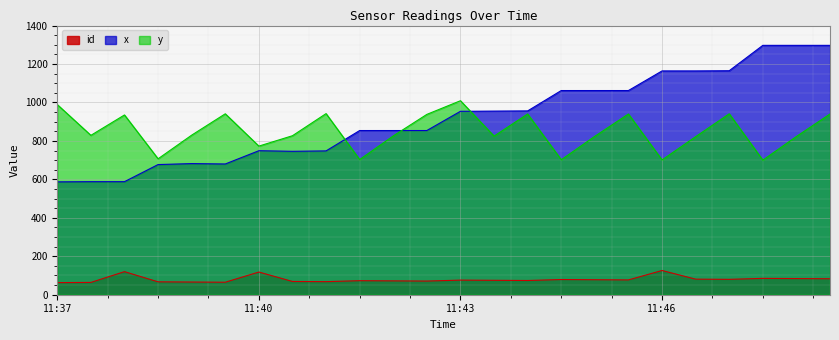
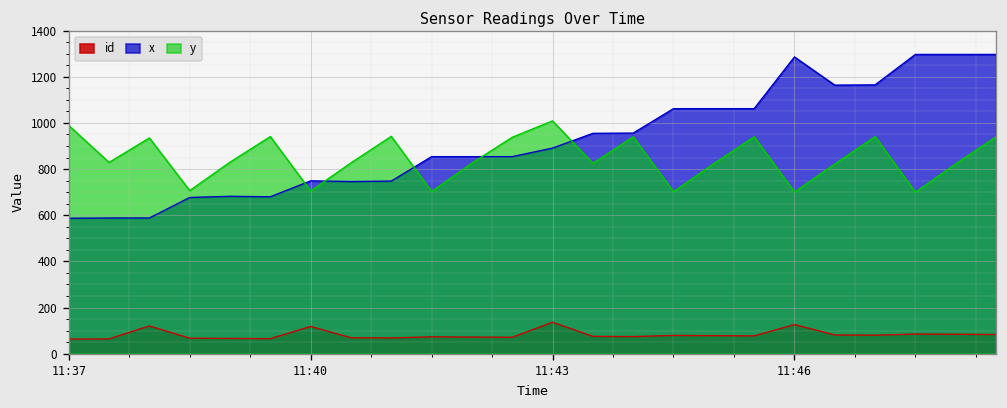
  {
    "id": {
      "11:37": 60,
      "11:40": 120,
-     "11:43": 80,
+     "11:43": 140,
      "11:46": 130
    },
    "x": {
      "11:37": 590,
      "11:40": 750,
-     "11:43": 950,
-     "11:46": 1160
+     "11:43": 890,
+     "11:46": 1290
    },
    "y": {
      "11:37": 990,
-     "11:40": 770,
+     "11:40": 710,
      "11:43": 1010,
      "11:46": 700
    }
  }
